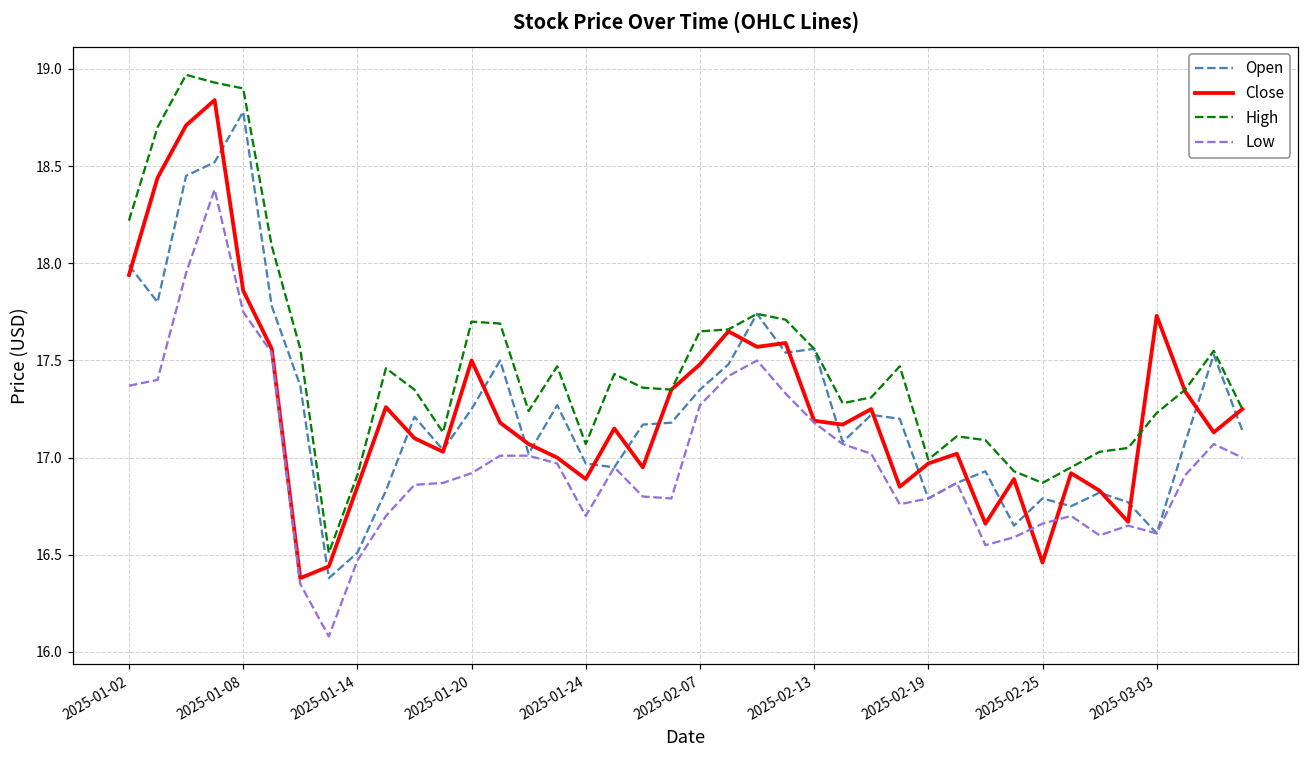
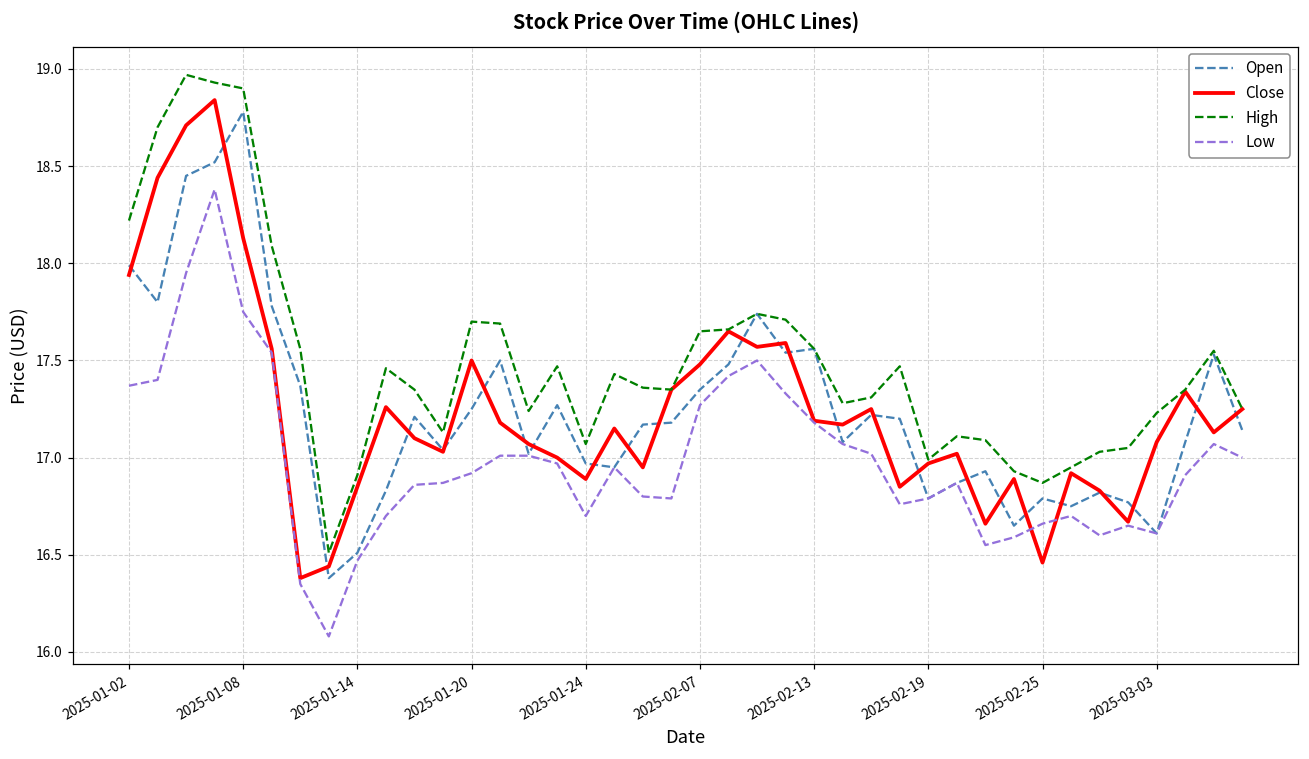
  {
    "Open": {
      "2025-01-02": 17.99,
      "2025-01-08": 18.78,
      "2025-01-14": 16.51,
      "2025-01-20": 17.25,
      "2025-01-24": 16.97,
      "2025-02-07": 17.35,
      "2025-02-25": 16.79
    },
    "Close": {
      "2025-01-02": 17.94,
-     "2025-01-08": 17.86,
+     "2025-01-08": 18.13,
      "2025-01-14": 16.85,
      "2025-01-20": 17.50,
      "2025-01-24": 16.89,
      "2025-02-07": 17.48,
      "2025-02-19": 16.97,
      "2025-02-25": 16.46,
-     "2025-03-03": 17.73
+     "2025-03-03": 17.08
    },
    "High": {
      "2025-01-02": 18.22,
      "2025-01-08": 18.90,
      "2025-01-14": 16.91,
      "2025-01-20": 17.70,
      "2025-01-24": 17.07,
      "2025-02-07": 17.65,
      "2025-02-19": 16.99,
      "2025-02-25": 16.87,
      "2025-03-03": 17.23
    },
    "Low": {
      "2025-01-02": 17.37,
      "2025-01-08": 17.75,
      "2025-01-14": 16.47,
      "2025-01-20": 16.92,
      "2025-01-24": 16.70,
      "2025-02-07": 17.27,
      "2025-02-25": 16.66
    }
  }
